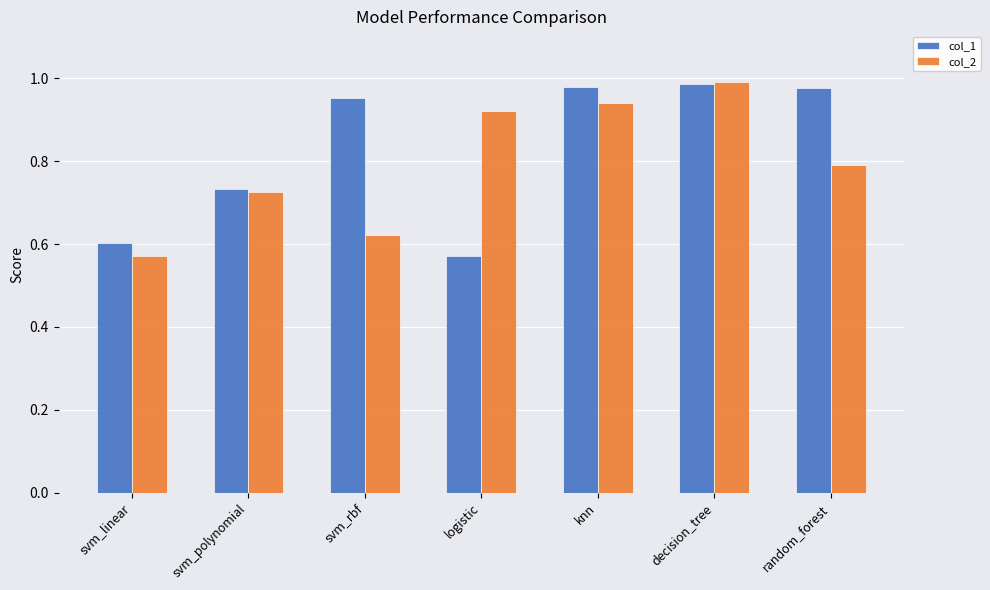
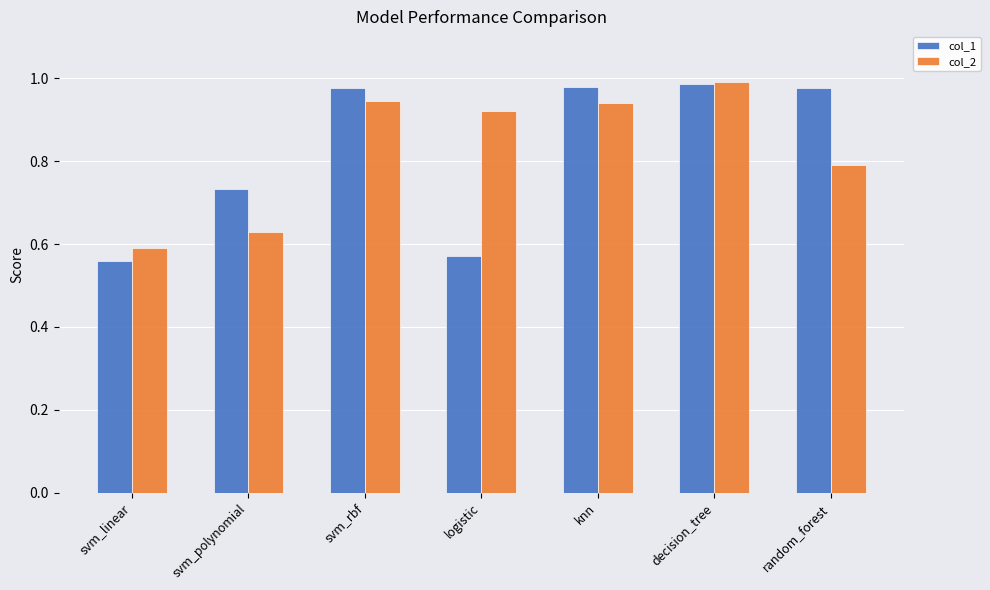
  {
    "col_1": {
-     "svm_linear": 0.60,
+     "svm_linear": 0.56,
      "svm_polynomial": 0.73,
-     "svm_rbf": 0.95,
+     "svm_rbf": 0.98,
      "logistic": 0.57,
      "knn": 0.98,
      "decision_tree": 0.99,
      "random_forest": 0.98
    },
    "col_2": {
-     "svm_linear": 0.57,
-     "svm_polynomial": 0.73,
-     "svm_rbf": 0.62,
+     "svm_linear": 0.59,
+     "svm_polynomial": 0.63,
+     "svm_rbf": 0.95,
      "logistic": 0.92,
      "knn": 0.94,
      "decision_tree": 0.99,
      "random_forest": 0.79
    }
  }
